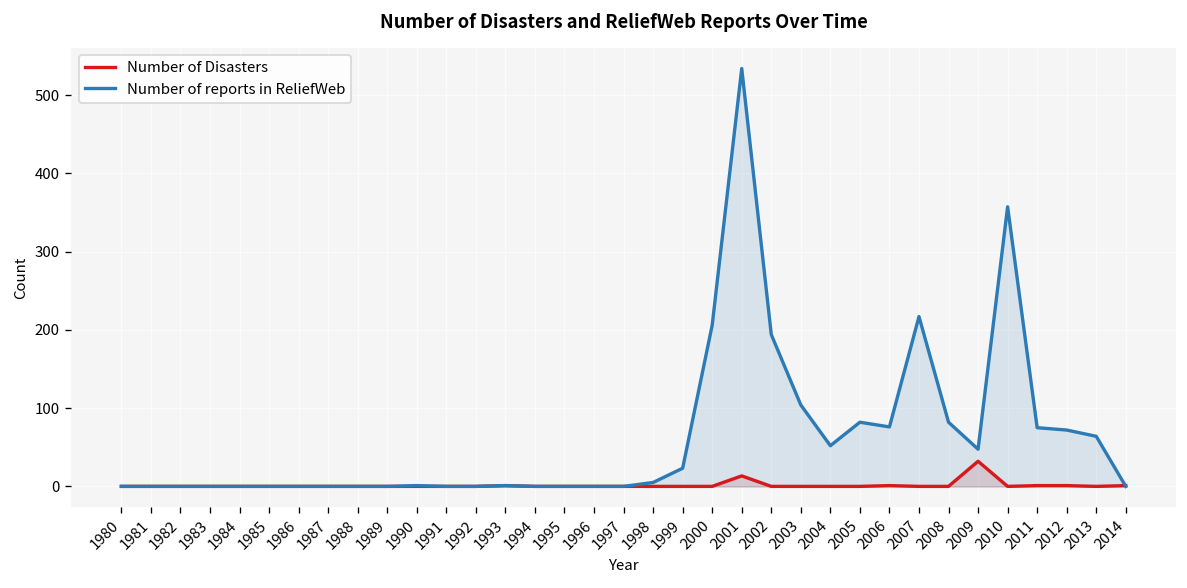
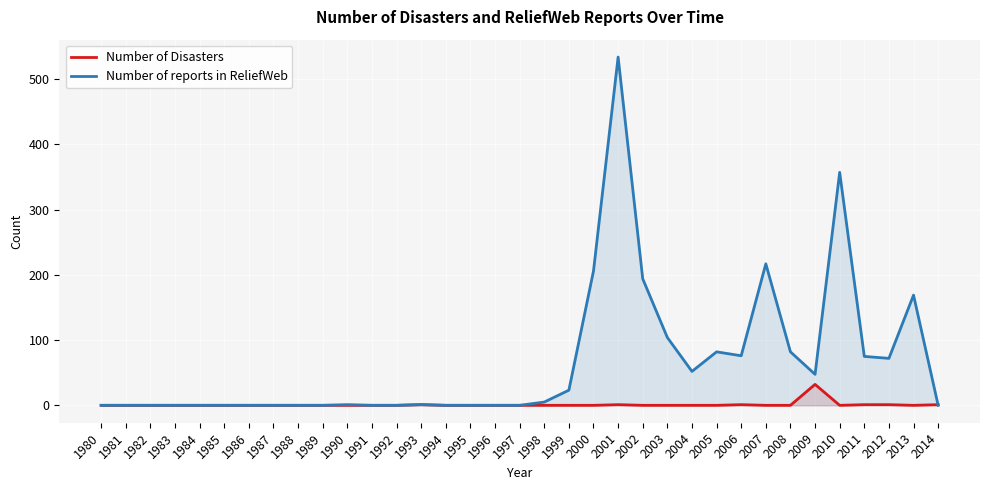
  {
    "Number of Disasters": {
      "1998": 0,
      "1999": 0,
      "2000": 0,
-     "2001": 10,
+     "2001": 0,
      "2002": 0,
      "2003": 0,
      "2004": 0,
      "2005": 0,
      "2006": 0,
      "2007": 0,
      "2008": 0,
      "2009": 30,
      "2010": 0,
      "2011": 0,
      "2012": 0,
      "2013": 0
    },
    "Number of reports in ReliefWeb": {
      "1998": 10,
      "1999": 20,
      "2000": 210,
      "2001": 530,
      "2002": 190,
      "2003": 100,
      "2004": 50,
      "2005": 80,
      "2006": 80,
      "2007": 220,
      "2008": 80,
      "2009": 50,
      "2010": 360,
      "2011": 80,
      "2012": 70,
-     "2013": 60
+     "2013": 170
    }
  }
